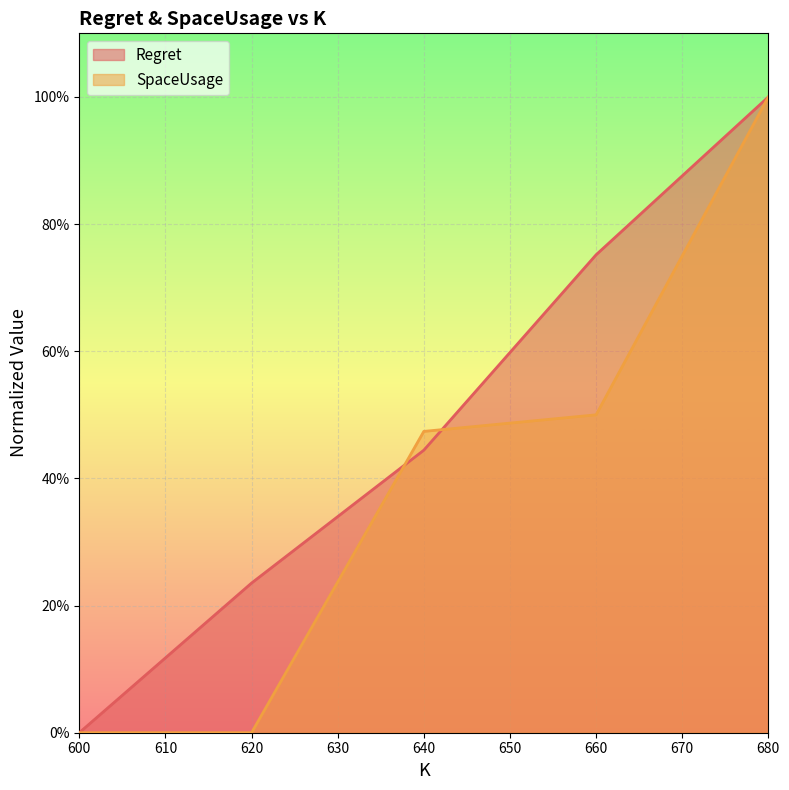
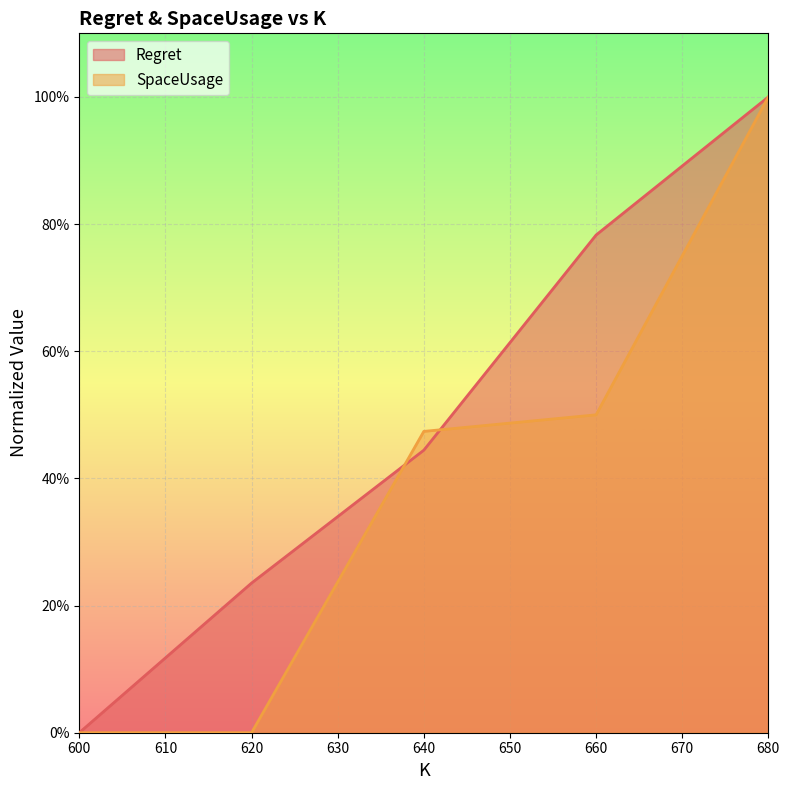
  {
    "Regret": {
      "620": "24%",
      "640": "44%",
-     "660": "75%"
+     "660": "78%"
    },
    "SpaceUsage": {
      "620": "0%",
      "640": "47%",
      "660": "50%"
    }
  }
